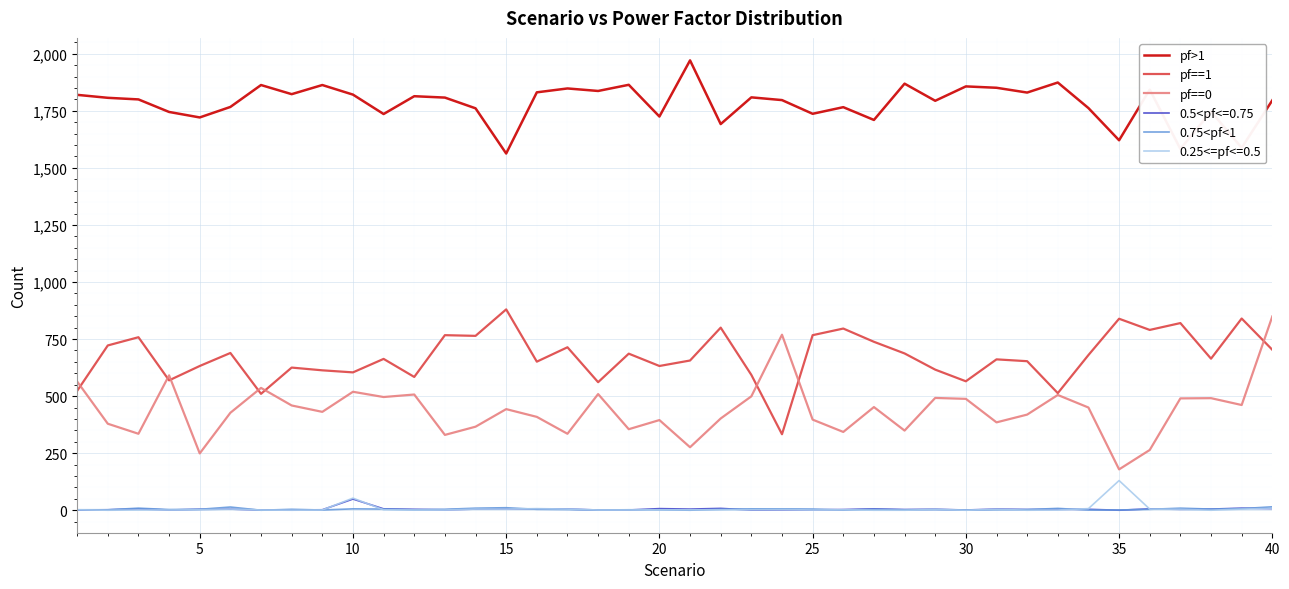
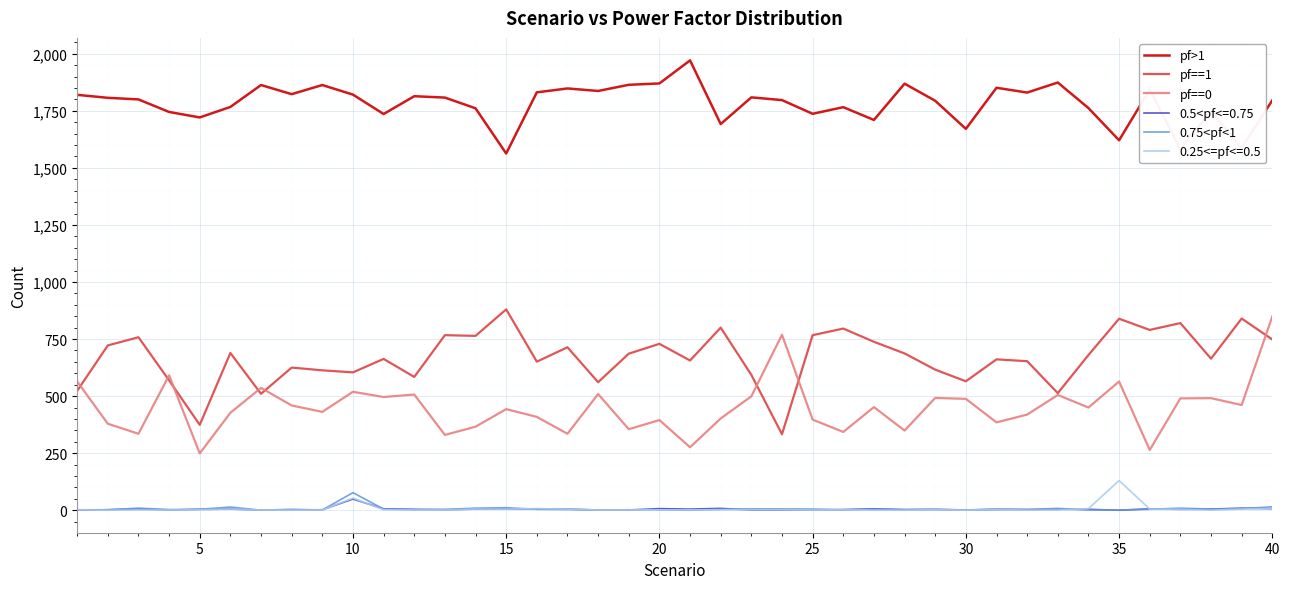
  {
    "pf>1": {
      "5": "1,720",
      "10": "1,820",
      "15": "1,560",
-     "20": "1,730",
+     "20": "1,870",
      "25": "1,740",
-     "30": "1,860",
+     "30": "1,670",
      "35": "1,620",
      "40": "1,800"
    },
    "pf==1": {
-     "5": "630",
+     "5": "370",
      "10": "600",
      "15": "880",
-     "20": "630",
+     "20": "730",
      "25": "770",
      "30": "570",
      "35": "840",
-     "40": "700"
+     "40": "750"
    },
    "pf==0": {
      "5": "250",
      "10": "520",
      "15": "440",
      "20": "400",
      "25": "400",
      "30": "490",
-     "35": "180",
+     "35": "560",
      "40": "850"
    },
    "0.75<pf<1": {
-     "10": "10"
+     "10": "80"
    },
    "0.25<=pf<=0.5": {
      "35": "130"
    }
  }
